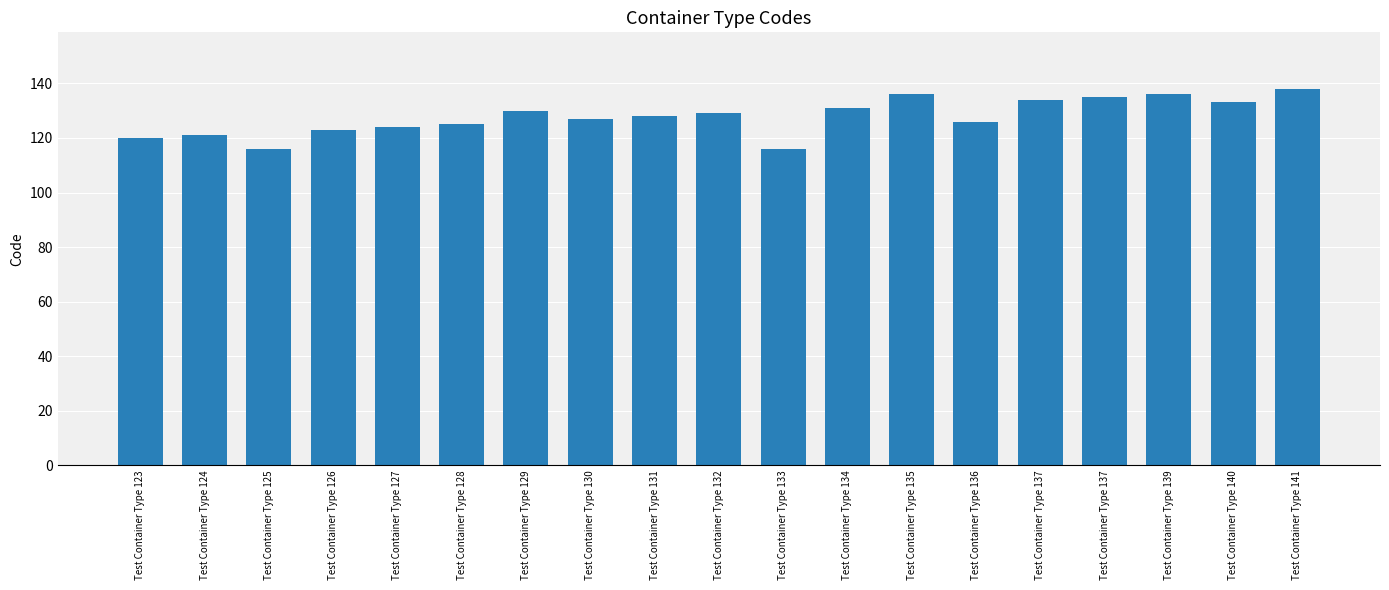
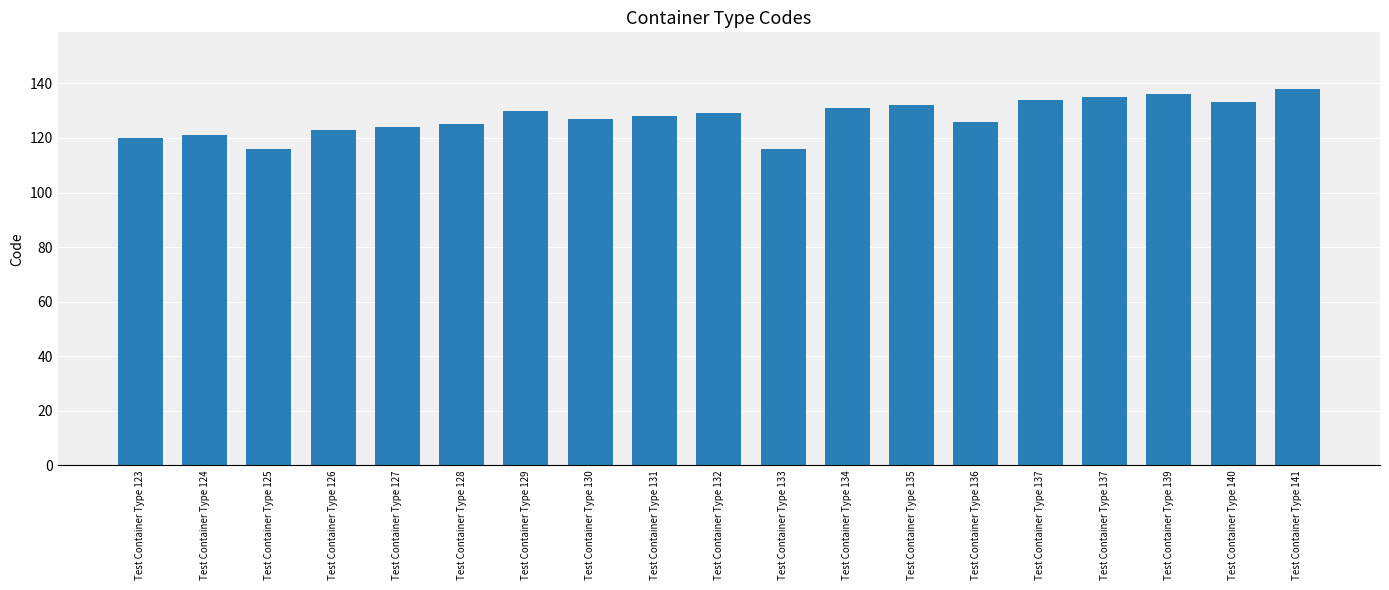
  {
    "Test Container Type 123": 120,
    "Test Container Type 124": 121,
    "Test Container Type 125": 116,
    "Test Container Type 126": 123,
    "Test Container Type 127": 124,
    "Test Container Type 128": 125,
    "Test Container Type 129": 130,
    "Test Container Type 130": 127,
    "Test Container Type 131": 128,
    "Test Container Type 132": 129,
    "Test Container Type 133": 116,
    "Test Container Type 134": 131,
-   "Test Container Type 135": 136,
+   "Test Container Type 135": 132,
    "Test Container Type 136": 126,
    "Test Container Type 139": 136,
    "Test Container Type 140": 133,
    "Test Container Type 141": 138
  }
